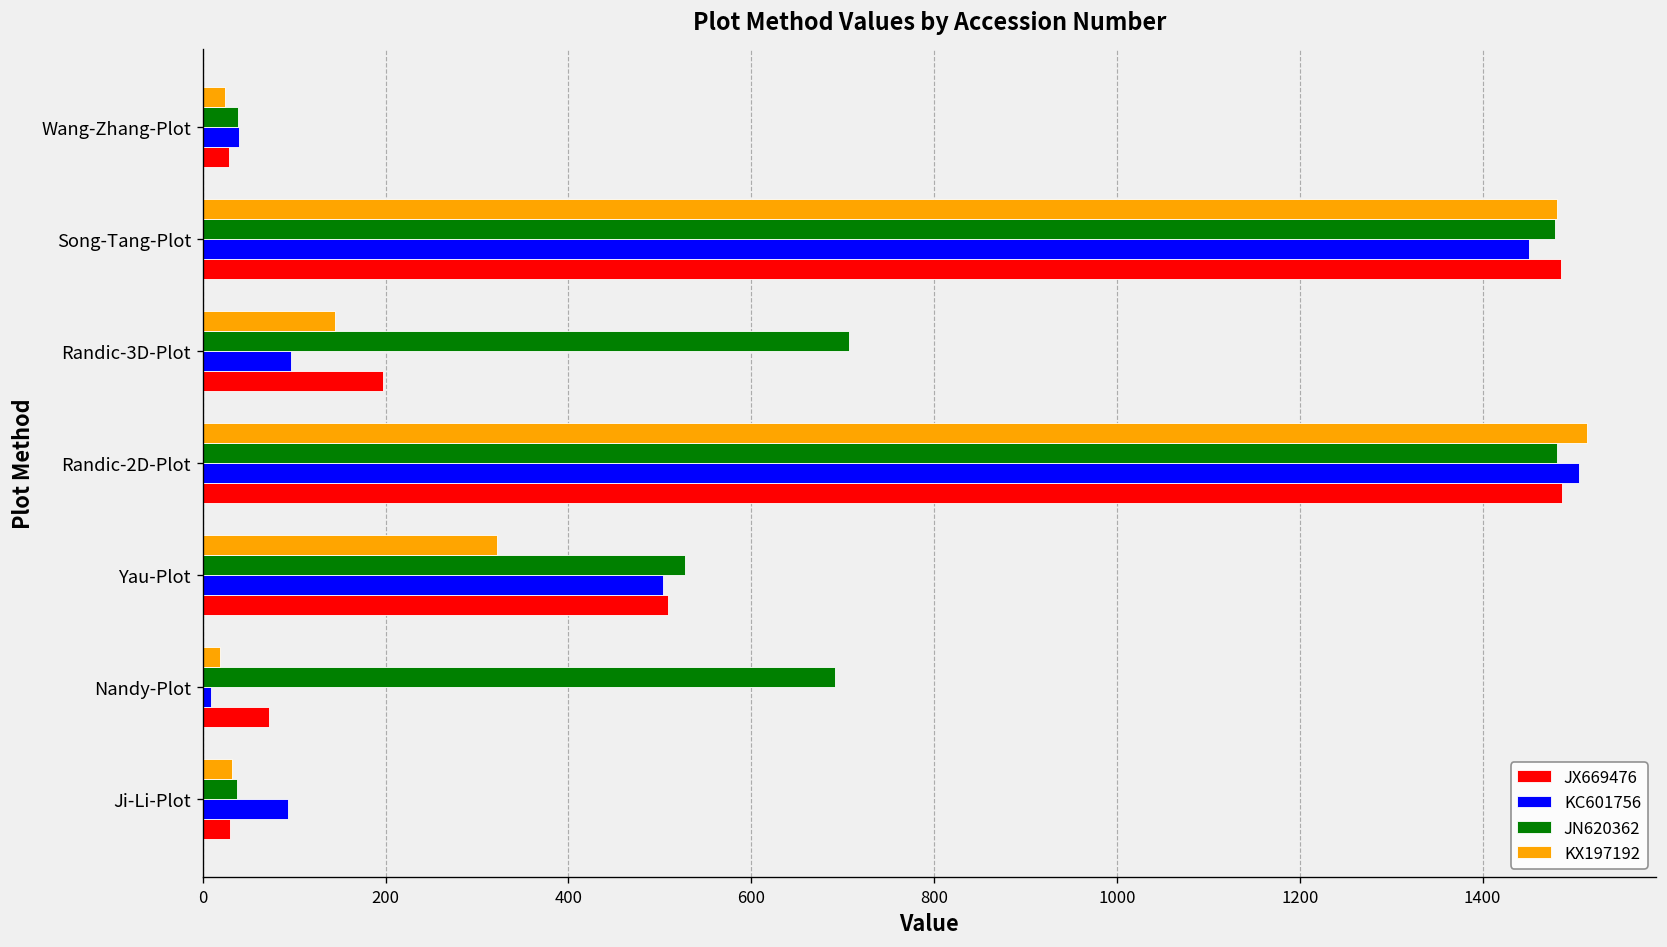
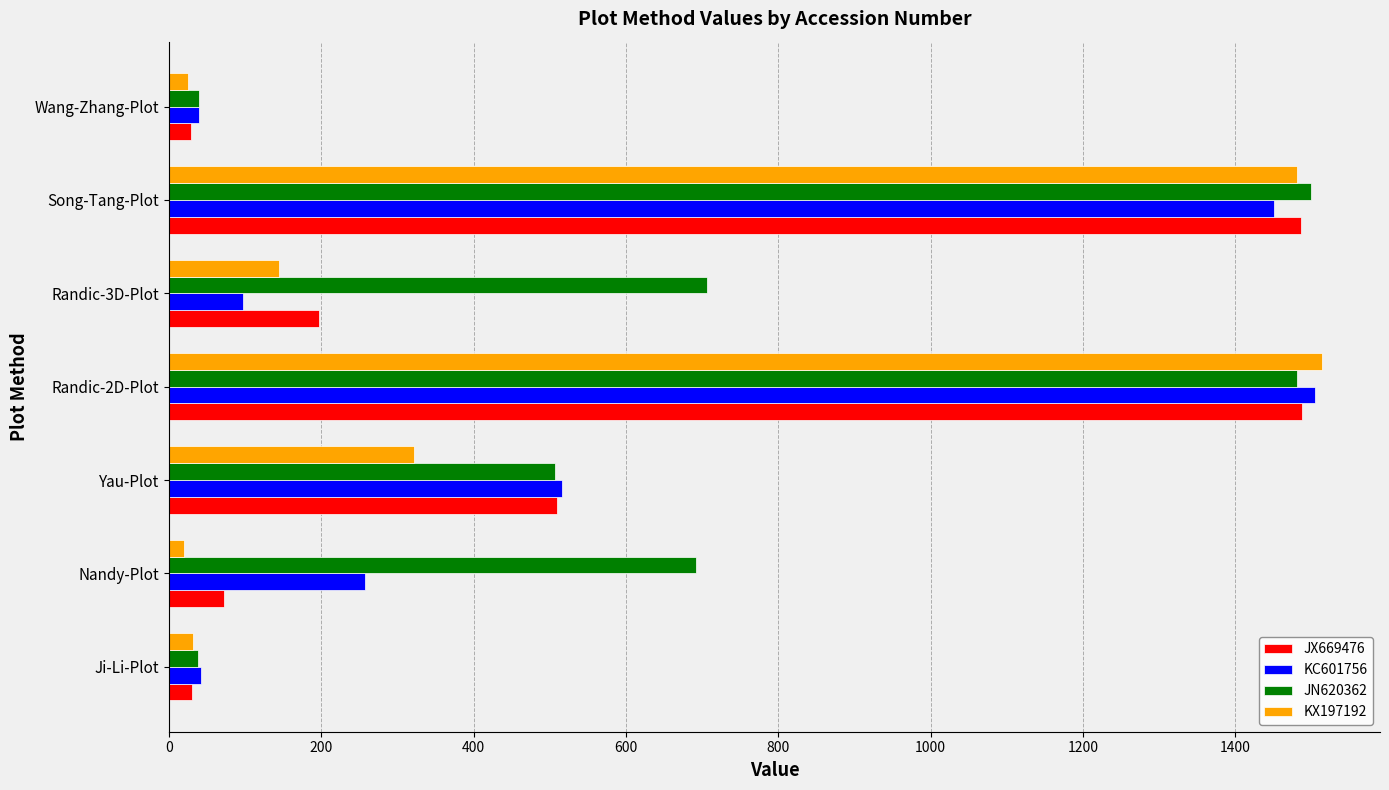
  {
    "JX669476": {
      "Wang-Zhang-Plot": 30,
      "Song-Tang-Plot": 1490,
      "Randic-3D-Plot": 200,
      "Randic-2D-Plot": 1490,
      "Yau-Plot": 510,
      "Nandy-Plot": 70,
      "Ji-Li-Plot": 30
    },
    "KC601756": {
      "Wang-Zhang-Plot": 40,
      "Song-Tang-Plot": 1450,
      "Randic-3D-Plot": 100,
      "Randic-2D-Plot": 1510,
-     "Yau-Plot": 500,
-     "Nandy-Plot": 10,
-     "Ji-Li-Plot": 90
+     "Yau-Plot": 520,
+     "Nandy-Plot": 260,
+     "Ji-Li-Plot": 40
    },
    "JN620362": {
      "Wang-Zhang-Plot": 40,
-     "Song-Tang-Plot": 1480,
+     "Song-Tang-Plot": 1500,
      "Randic-3D-Plot": 710,
      "Randic-2D-Plot": 1480,
-     "Yau-Plot": 530,
+     "Yau-Plot": 510,
      "Nandy-Plot": 690,
      "Ji-Li-Plot": 40
    },
    "KX197192": {
      "Wang-Zhang-Plot": 20,
      "Song-Tang-Plot": 1480,
      "Randic-3D-Plot": 140,
      "Randic-2D-Plot": 1510,
      "Yau-Plot": 320,
      "Nandy-Plot": 20,
      "Ji-Li-Plot": 30
    }
  }
